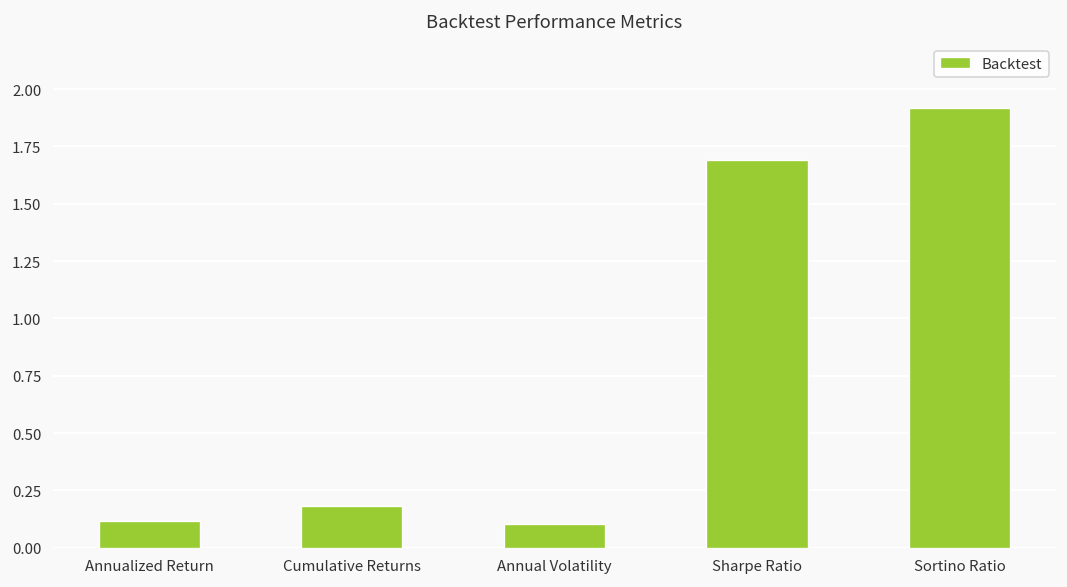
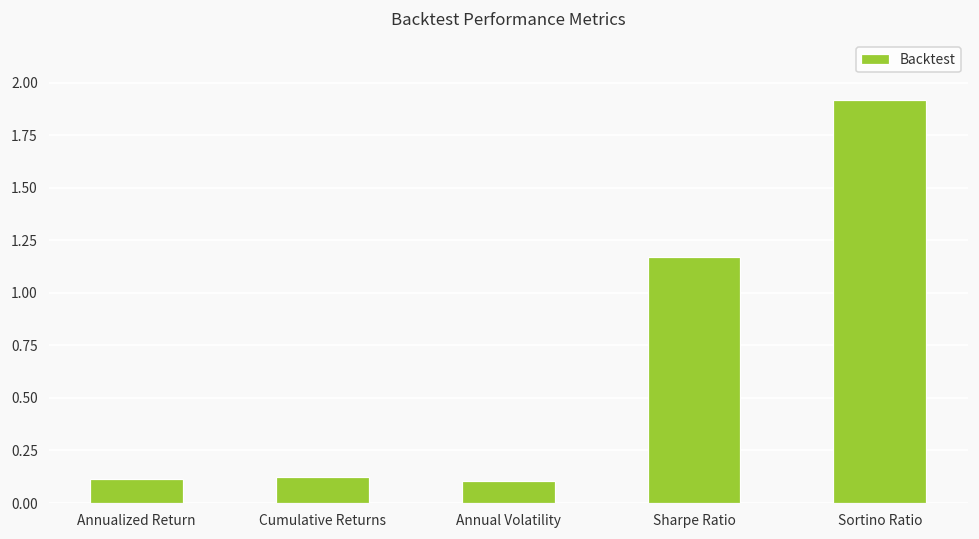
  {
    "Annualized Return": 0.12,
-   "Cumulative Returns": 0.18,
+   "Cumulative Returns": 0.13,
    "Annual Volatility": 0.10,
-   "Sharpe Ratio": 1.69,
+   "Sharpe Ratio": 1.17,
    "Sortino Ratio": 1.92
  }
